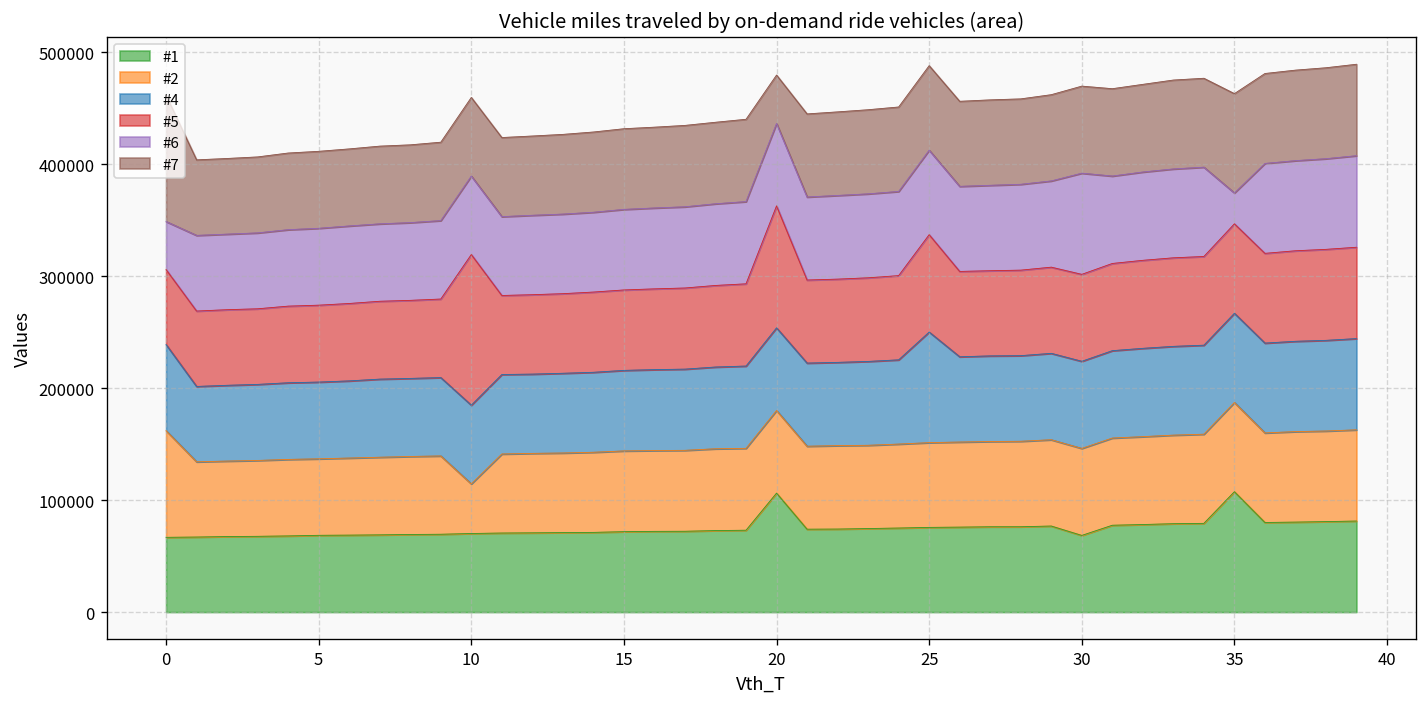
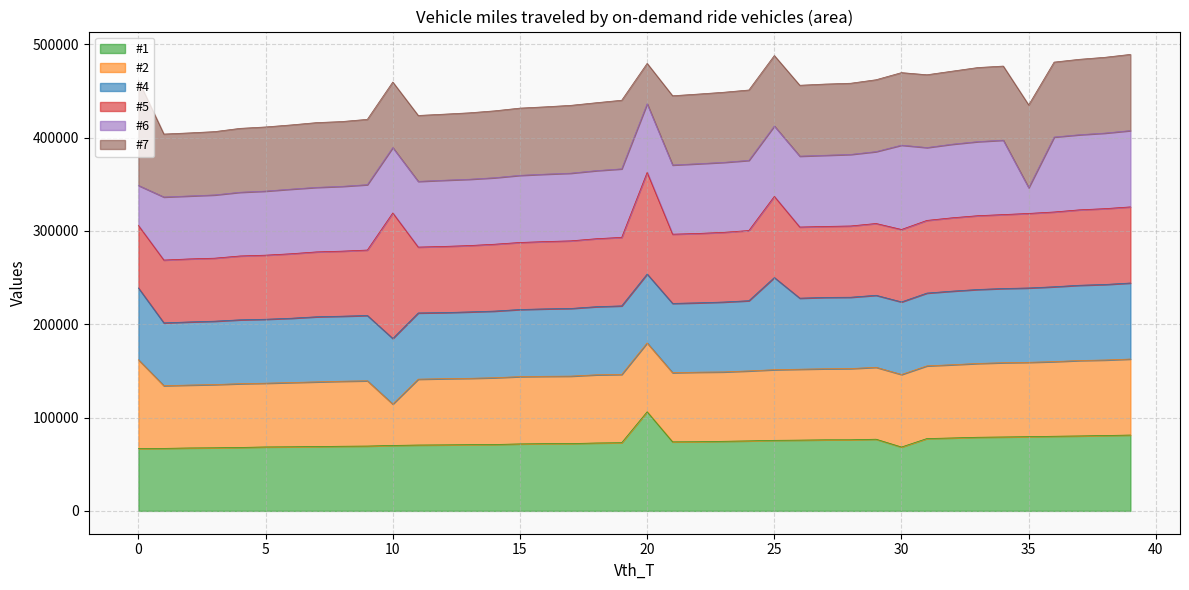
  {
    "#1": {
      "0": 70000,
      "5": 70000,
      "10": 70000,
      "15": 70000,
      "20": 110000,
      "25": 80000,
      "30": 70000,
-     "35": 110000
+     "35": 80000
    },
    "#2": {
      "0": 100000,
      "5": 70000,
      "10": 40000,
      "15": 70000,
      "20": 70000,
      "25": 80000,
      "30": 80000,
      "35": 80000
    },
    "#4": {
      "0": 80000,
      "5": 70000,
      "10": 70000,
      "15": 70000,
      "20": 70000,
      "25": 100000,
      "30": 80000,
      "35": 80000
    },
    "#5": {
      "0": 70000,
      "5": 70000,
      "10": 130000,
      "15": 70000,
      "20": 110000,
      "25": 90000,
      "30": 80000,
      "35": 80000
    },
    "#6": {
      "0": 40000,
      "5": 70000,
      "10": 70000,
      "15": 70000,
      "20": 70000,
      "25": 80000,
      "30": 90000,
      "35": 30000
    },
    "#7": {
      "5": 70000,
      "10": 70000,
      "15": 70000,
      "20": 40000,
      "25": 80000,
      "30": 80000,
      "35": 90000
    }
  }
